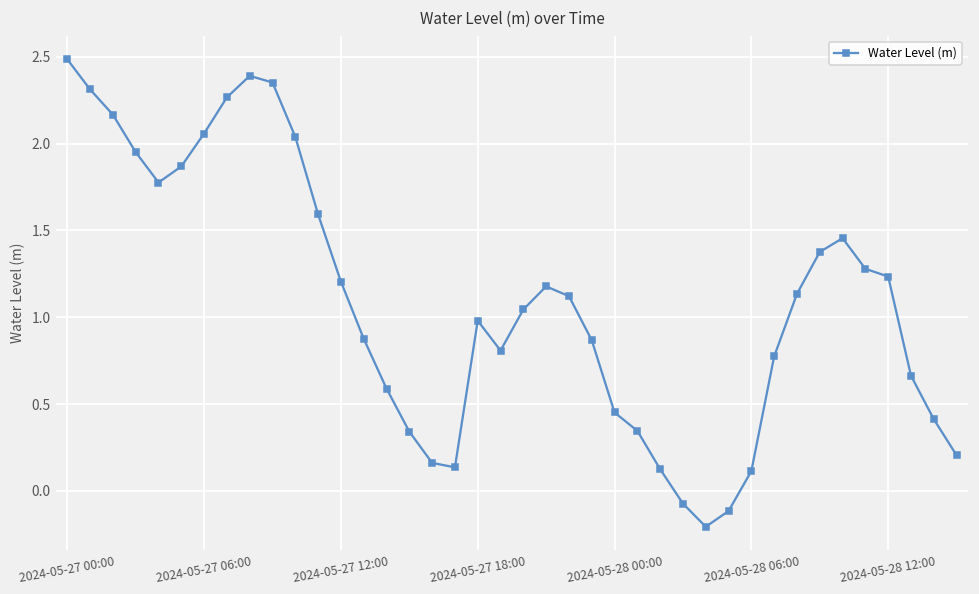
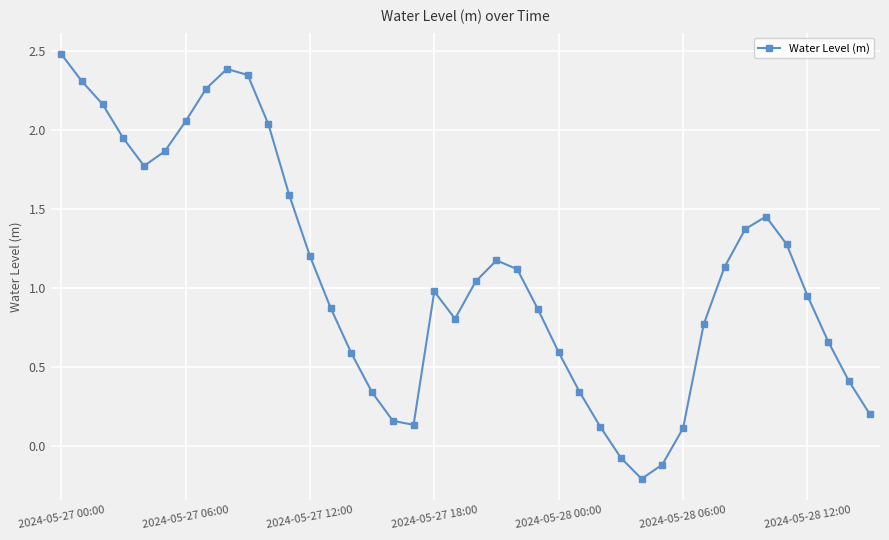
  {
    "2024-05-27 00:00": 2.48,
    "2024-05-27 06:00": 2.06,
    "2024-05-27 12:00": 1.21,
    "2024-05-27 18:00": 0.98,
-   "2024-05-28 00:00": 0.45,
+   "2024-05-28 00:00": 0.60,
    "2024-05-28 06:00": 0.11,
-   "2024-05-28 12:00": 1.23
+   "2024-05-28 12:00": 0.95
  }
